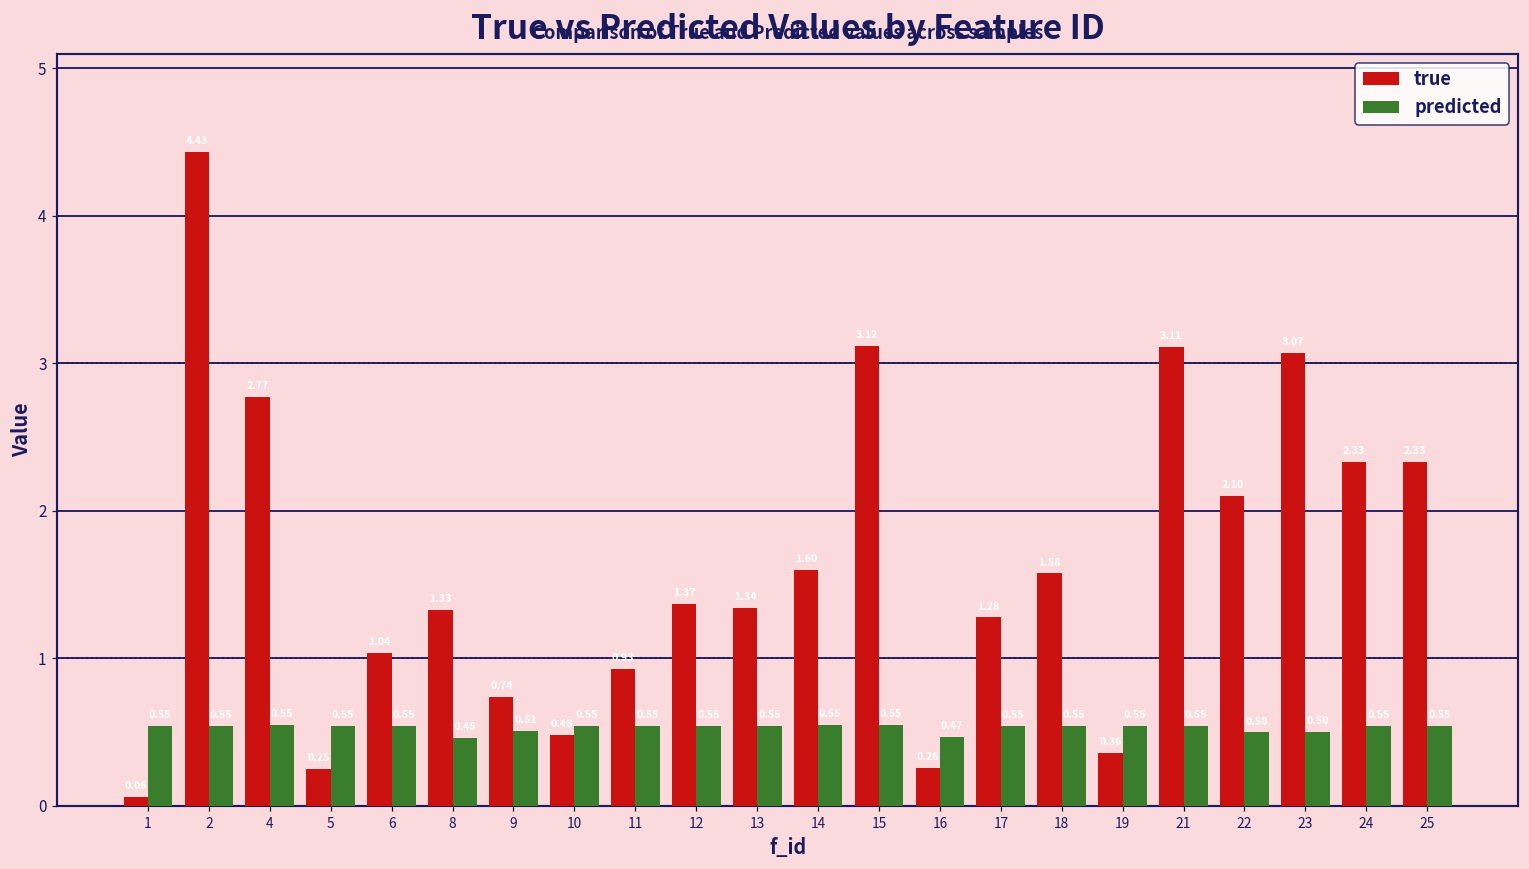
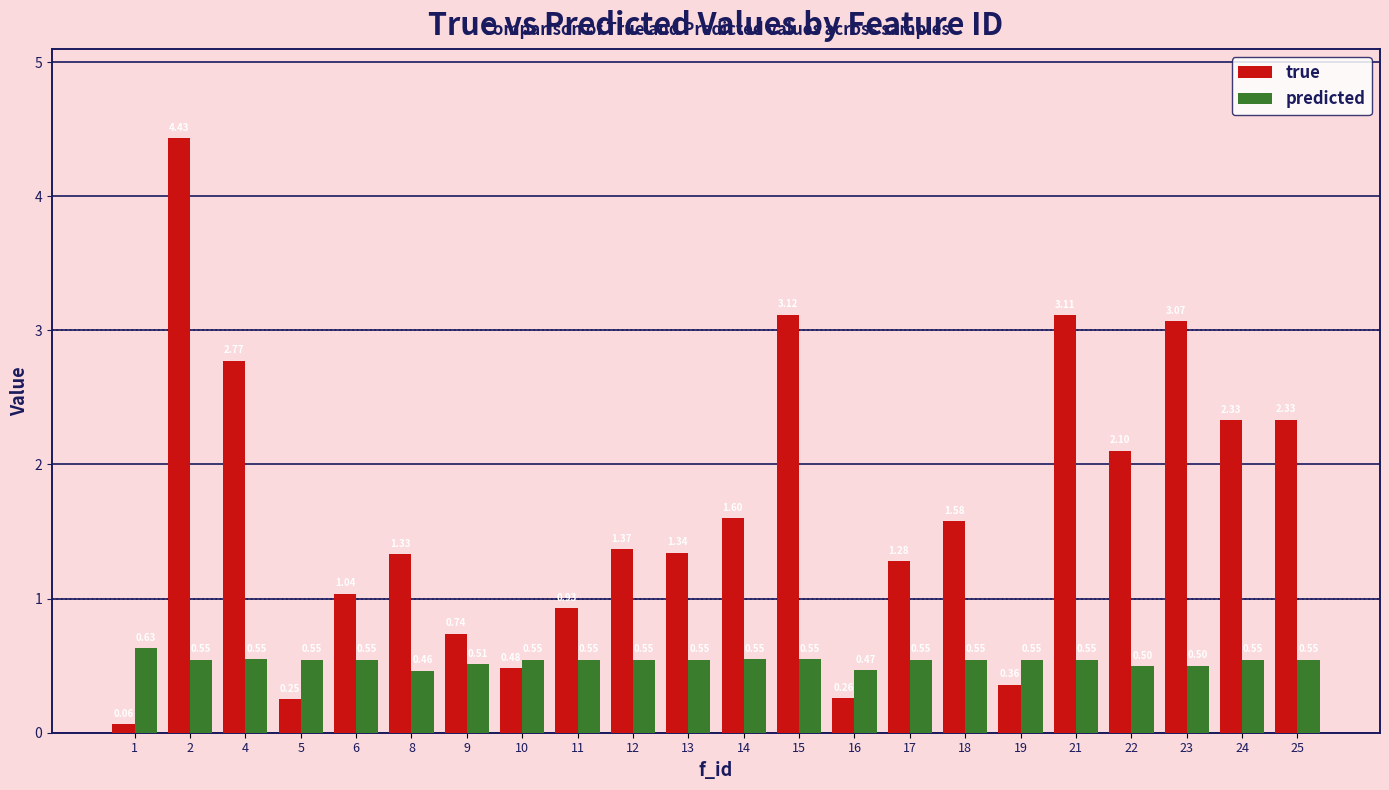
  {
    "true": {
      "1": 0.06,
      "2": 4.43,
      "4": 2.77,
      "5": 0.25,
      "6": 1.04,
      "8": 1.33,
      "9": 0.74,
      "10": 0.48,
      "11": 0.93,
      "12": 1.37,
      "13": 1.34,
      "14": 1.60,
      "15": 3.12,
      "16": 0.26,
      "17": 1.28,
      "18": 1.58,
      "19": 0.36,
      "21": 3.11,
      "22": 2.10,
      "23": 3.07,
      "24": 2.33,
      "25": 2.33
    },
    "predicted": {
-     "1": 0.55,
+     "1": 0.63,
      "2": 0.55,
      "4": 0.55,
      "5": 0.55,
      "6": 0.55,
      "8": 0.46,
      "9": 0.51,
      "10": 0.55,
      "11": 0.55,
      "12": 0.55,
      "13": 0.55,
      "14": 0.55,
      "15": 0.55,
      "16": 0.47,
      "17": 0.55,
      "18": 0.55,
      "19": 0.55,
      "21": 0.55,
      "22": 0.50,
      "23": 0.50,
      "24": 0.55,
      "25": 0.55
    }
  }
